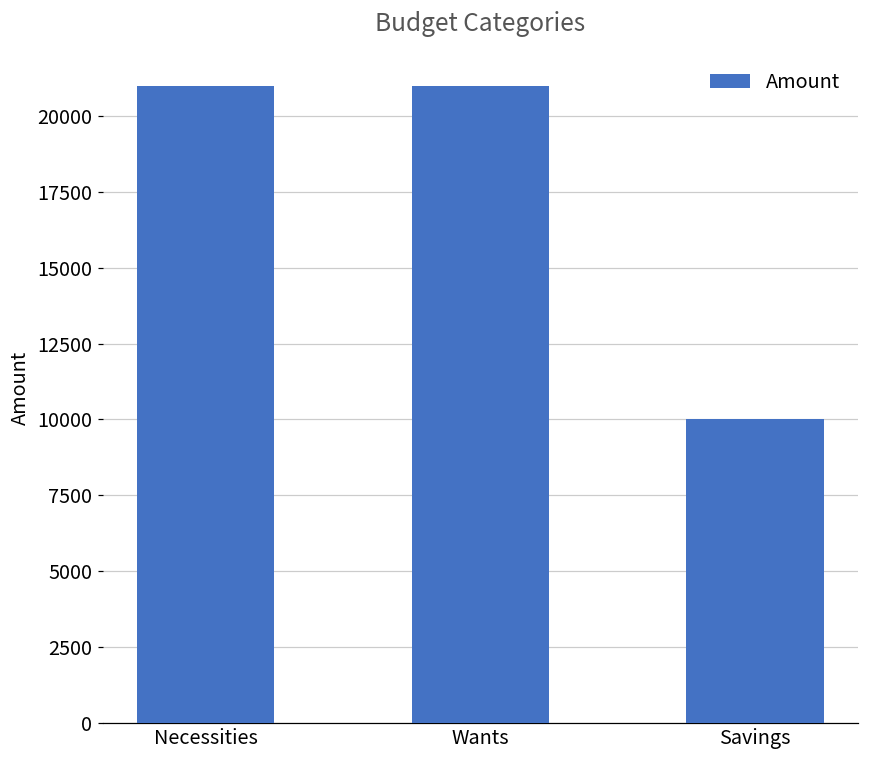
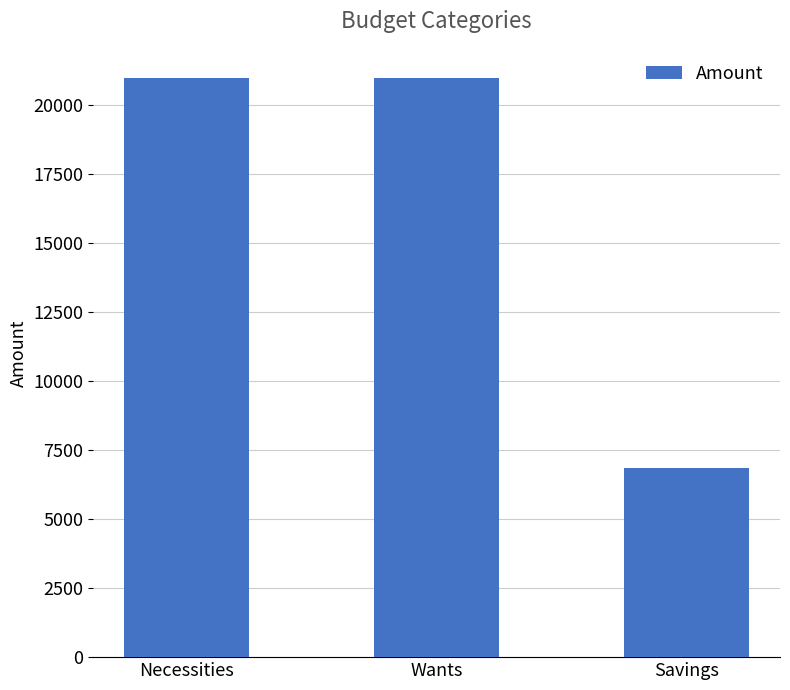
  {
    "Necessities": 21000,
    "Wants": 21000,
-   "Savings": 10000
+   "Savings": 6900
  }
